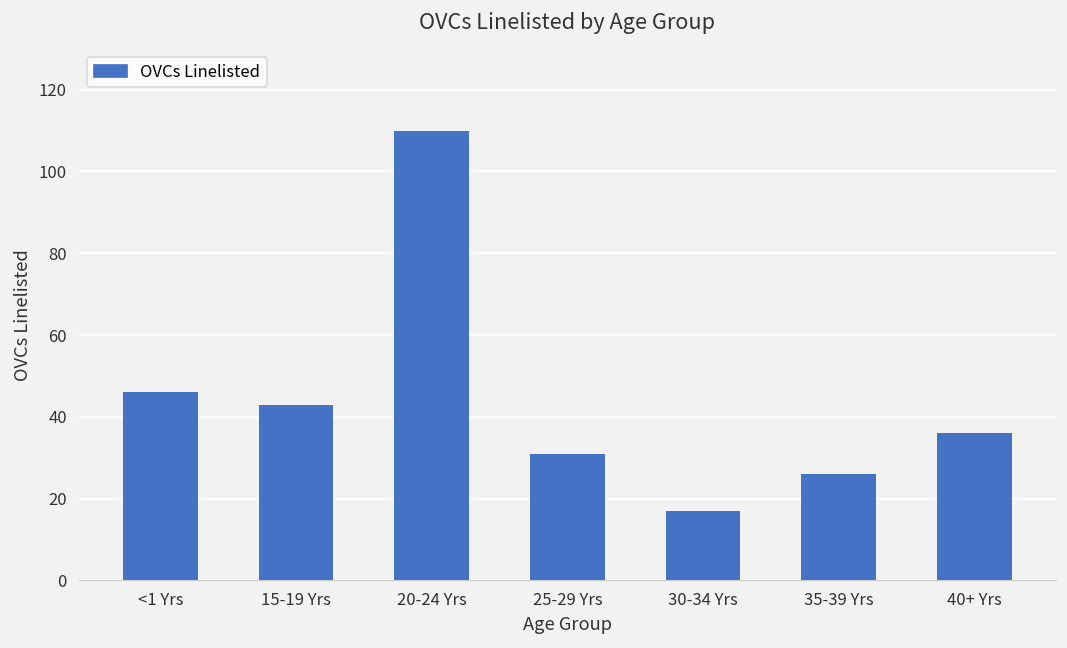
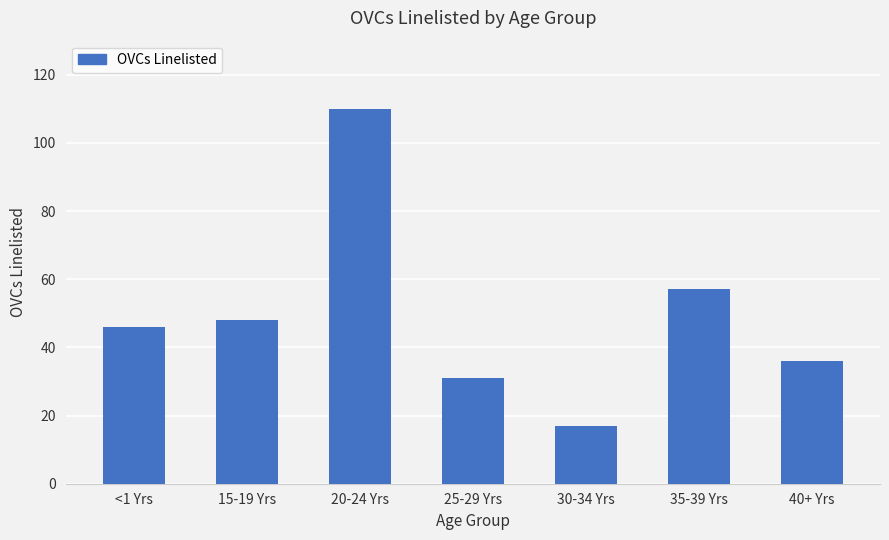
  {
    "<1 Yrs": 46,
-   "15-19 Yrs": 43,
+   "15-19 Yrs": 48,
    "20-24 Yrs": 110,
    "25-29 Yrs": 31,
    "30-34 Yrs": 17,
-   "35-39 Yrs": 26,
+   "35-39 Yrs": 57,
    "40+ Yrs": 36
  }
